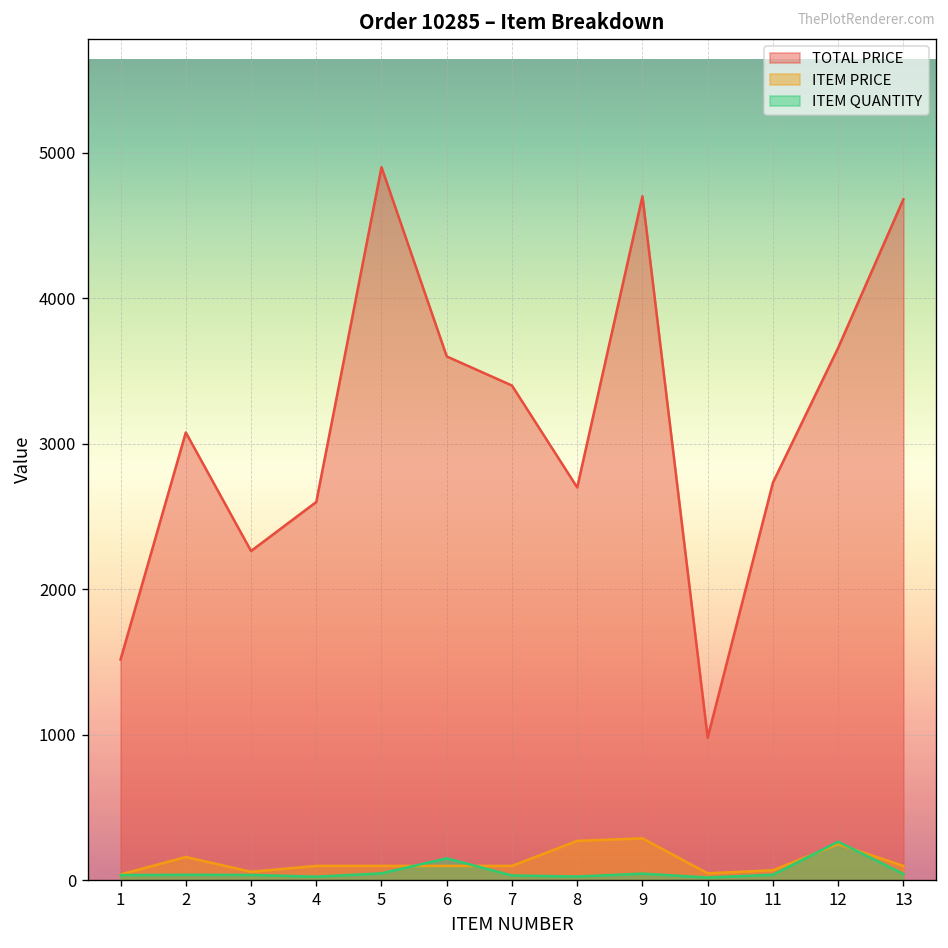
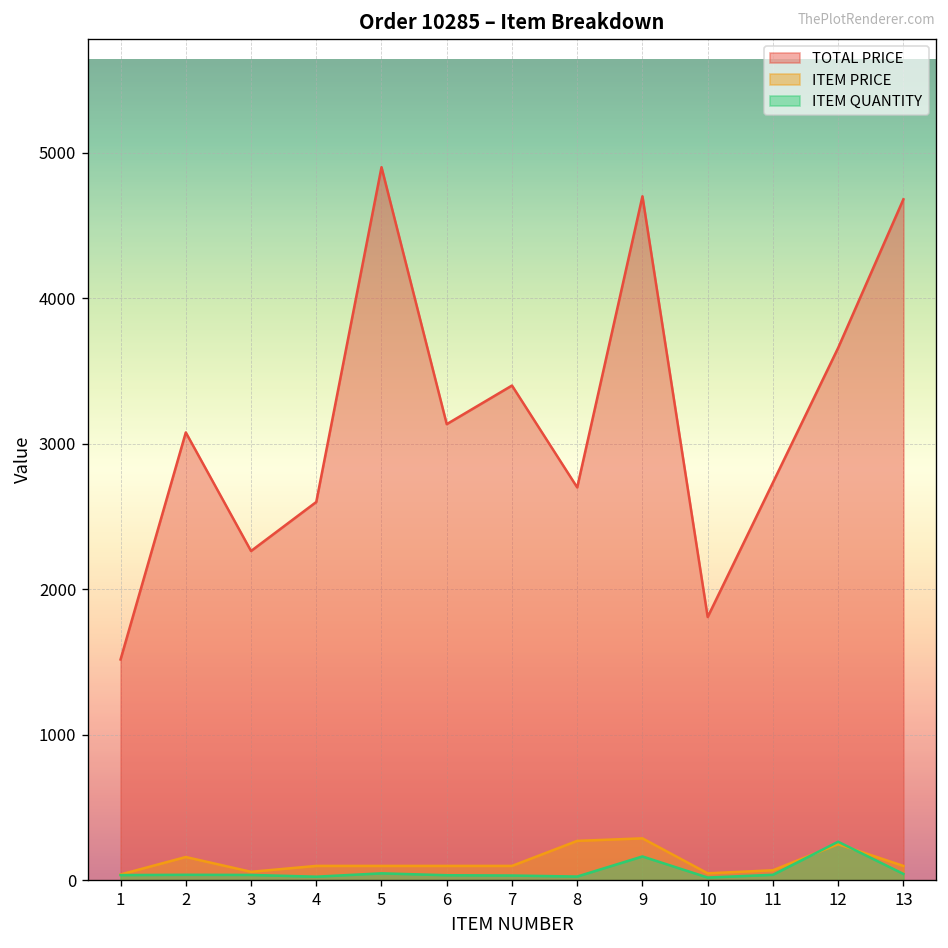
  {
    "TOTAL PRICE": {
      "1": 1520,
      "2": 3080,
      "3": 2260,
      "4": 2600,
      "5": 4900,
-     "6": 3600,
+     "6": 3130,
      "7": 3400,
      "8": 2700,
      "9": 4700,
-     "10": 980,
+     "10": 1810,
      "11": 2730,
      "12": 3660,
      "13": 4680
    },
    "ITEM PRICE": {
      "2": 160,
      "3": 60,
      "4": 100,
      "5": 100,
      "6": 100,
      "7": 100,
      "8": 270,
      "9": 290,
      "10": 50,
      "11": 70,
      "13": 100
    },
    "ITEM QUANTITY": {
      "2": 40,
      "3": 40,
      "4": 30,
      "5": 50,
-     "6": 150,
+     "6": 40,
      "7": 30,
      "8": 30,
-     "9": 50,
+     "9": 170,
      "10": 20,
      "11": 40,
      "13": 50
    }
  }
